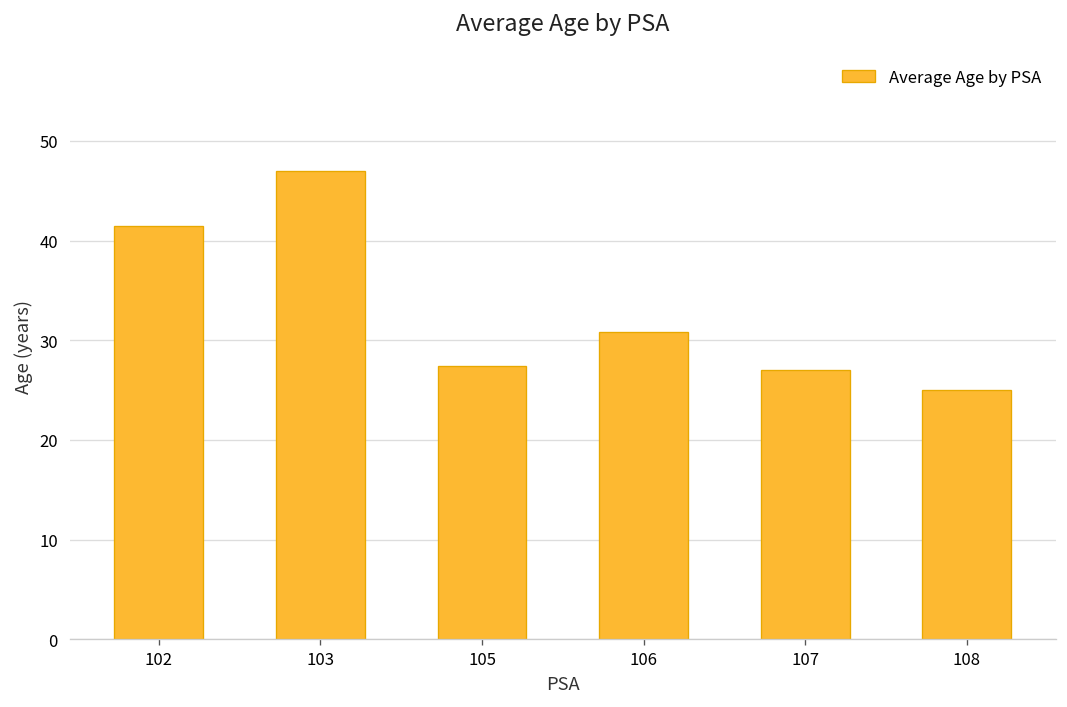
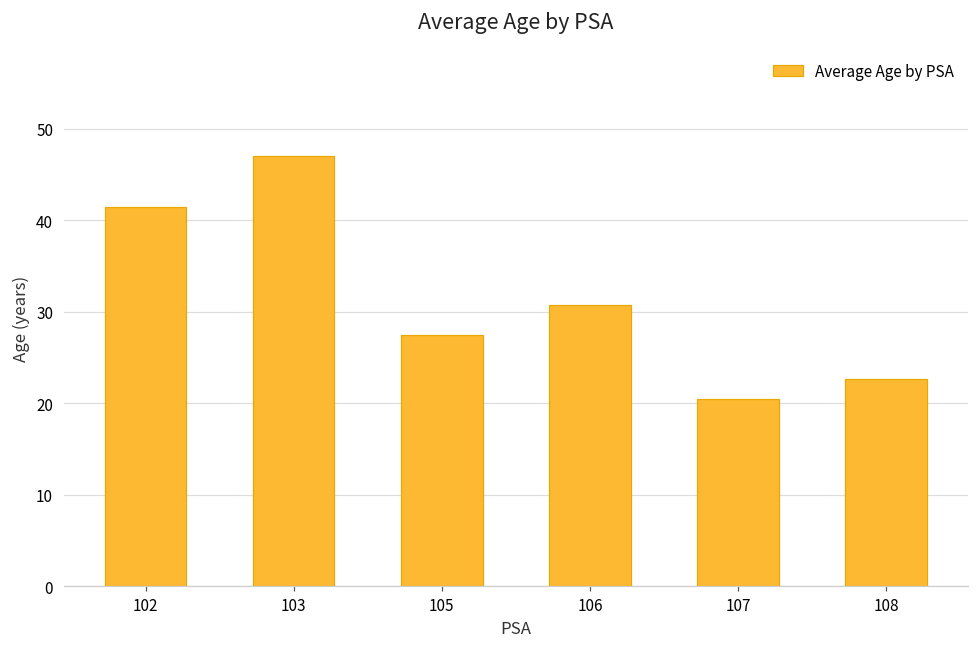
  {
    "102": 42,
    "103": 47,
    "105": 27,
    "106": 31,
-   "107": 27,
-   "108": 25
+   "107": 21,
+   "108": 23
  }
